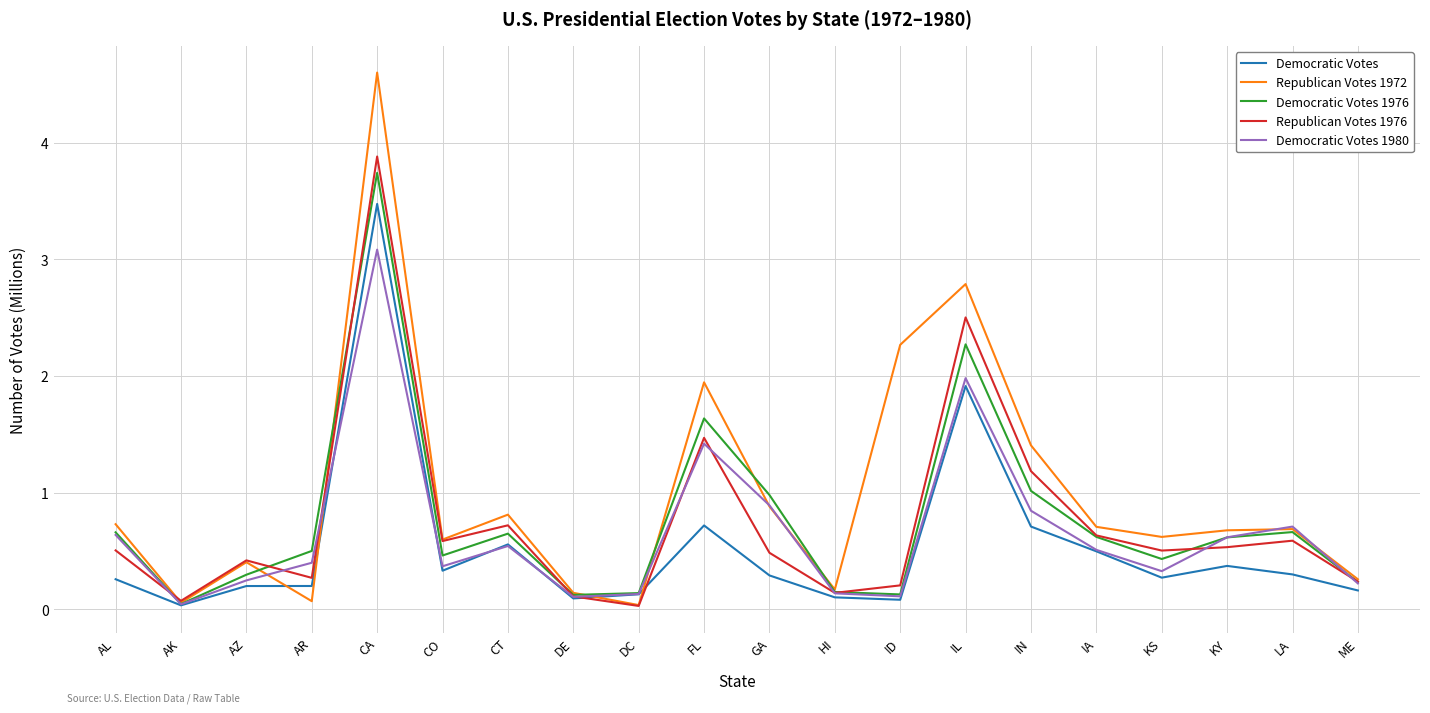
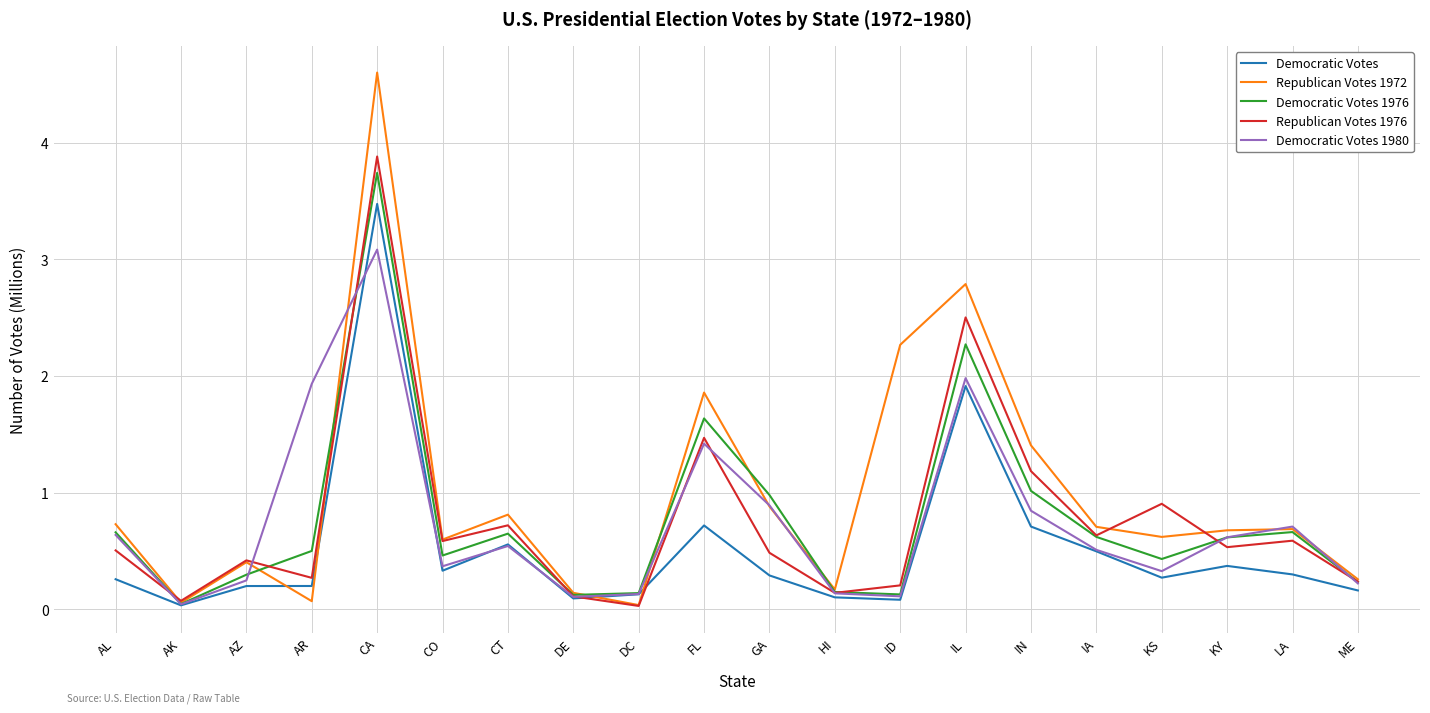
  {
    "Democratic Votes": {
      "AL": 0.26,
      "AZ": 0.20,
      "AR": 0.20,
      "CA": 3.48,
      "CO": 0.33,
      "FL": 0.72,
      "GA": 0.29,
      "HI": 0.10,
      "ID": 0.08,
      "IL": 1.91,
      "IN": 0.71,
      "KS": 0.27,
      "KY": 0.37,
      "LA": 0.30,
      "ME": 0.16
    },
    "Republican Votes 1972": {
      "AL": 0.73,
      "AR": 0.07,
      "CA": 4.60,
      "CT": 0.81,
-     "FL": 1.95,
+     "FL": 1.86,
      "ID": 2.27,
      "IL": 2.79,
      "IN": 1.41,
      "IA": 0.71,
      "KS": 0.62,
      "KY": 0.68,
      "LA": 0.69
    },
    "Democratic Votes 1976": {
      "AL": 0.66,
      "AZ": 0.30,
      "AR": 0.50,
      "CA": 3.74,
      "CO": 0.46,
      "CT": 0.65,
      "FL": 1.64,
      "GA": 0.98,
      "IL": 2.27,
      "IN": 1.01,
      "KS": 0.43,
      "LA": 0.66
    },
    "Republican Votes 1976": {
      "AL": 0.50,
      "AR": 0.27,
      "CA": 3.88,
      "CT": 0.72,
      "FL": 1.47,
      "GA": 0.48,
      "ID": 0.20,
      "IL": 2.50,
      "IN": 1.18,
-     "KS": 0.50,
+     "KS": 0.90,
      "KY": 0.53,
      "LA": 0.59
    },
    "Democratic Votes 1980": {
      "AL": 0.64,
      "AZ": 0.25,
-     "AR": 0.40,
+     "AR": 1.93,
      "CA": 3.08,
      "CO": 0.37,
      "FL": 1.42,
      "IL": 1.98,
      "IN": 0.84,
      "KS": 0.33,
      "LA": 0.71
    }
  }
